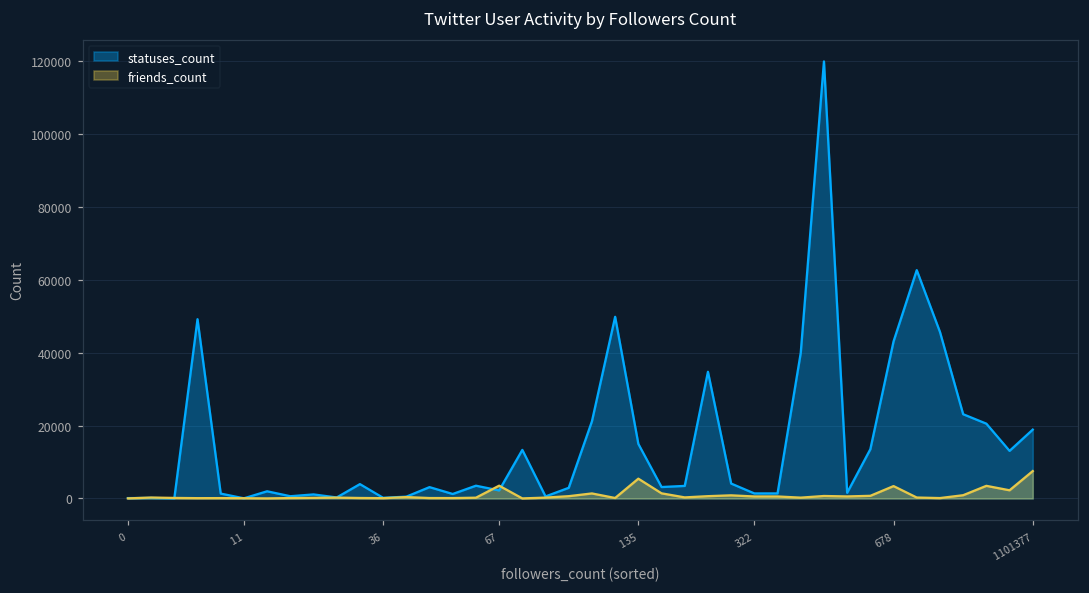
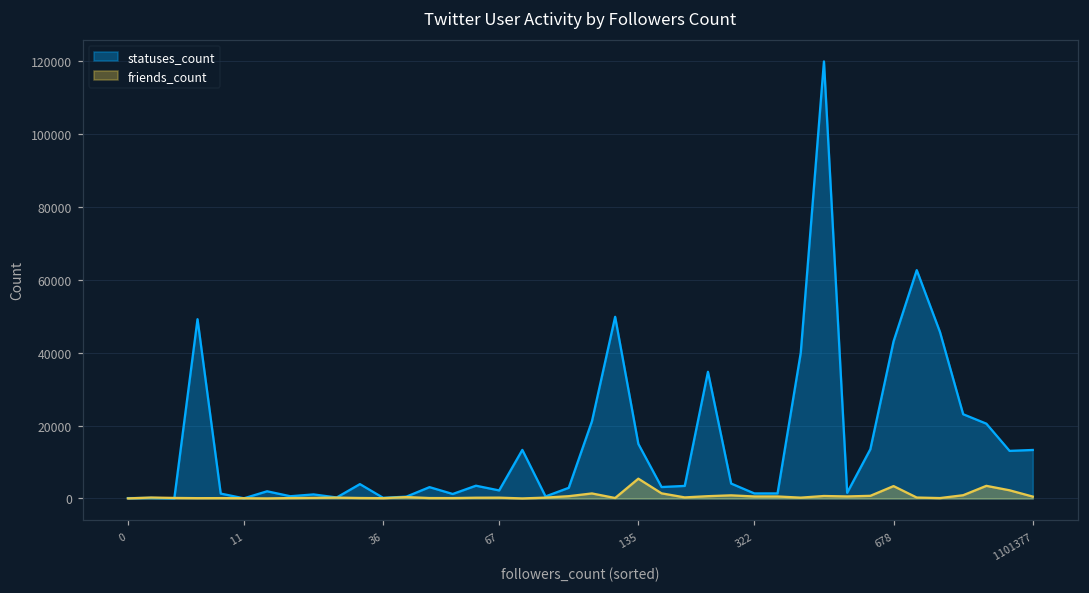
  {
    "statuses_count": {
      "67": 2000,
      "135": 15000,
      "322": 1000,
      "678": 43000,
-     "1101377": 19000
+     "1101377": 13000
    },
    "friends_count": {
-     "67": 4000,
+     "67": 0,
      "135": 5000,
      "322": 1000,
      "678": 3000,
-     "1101377": 8000
+     "1101377": 1000
    }
  }
